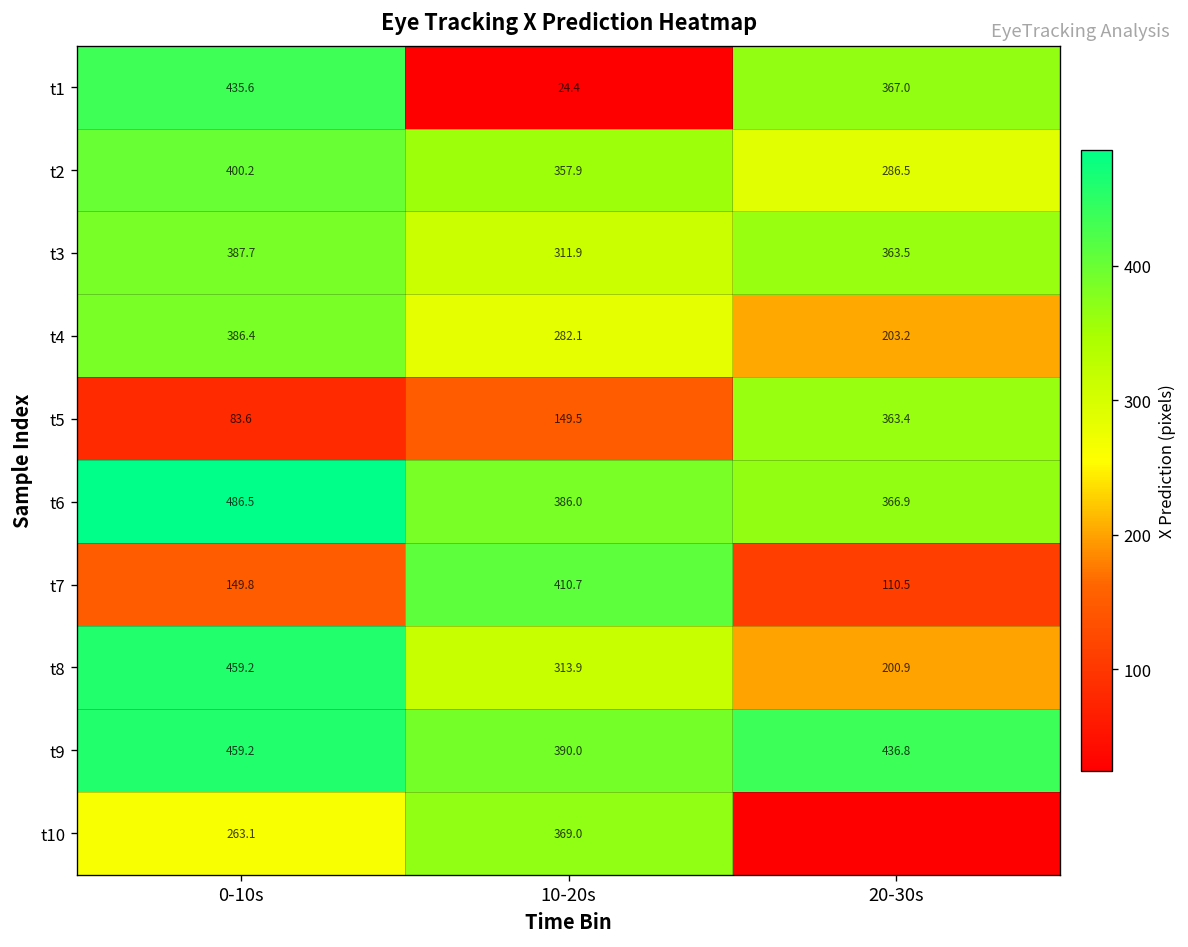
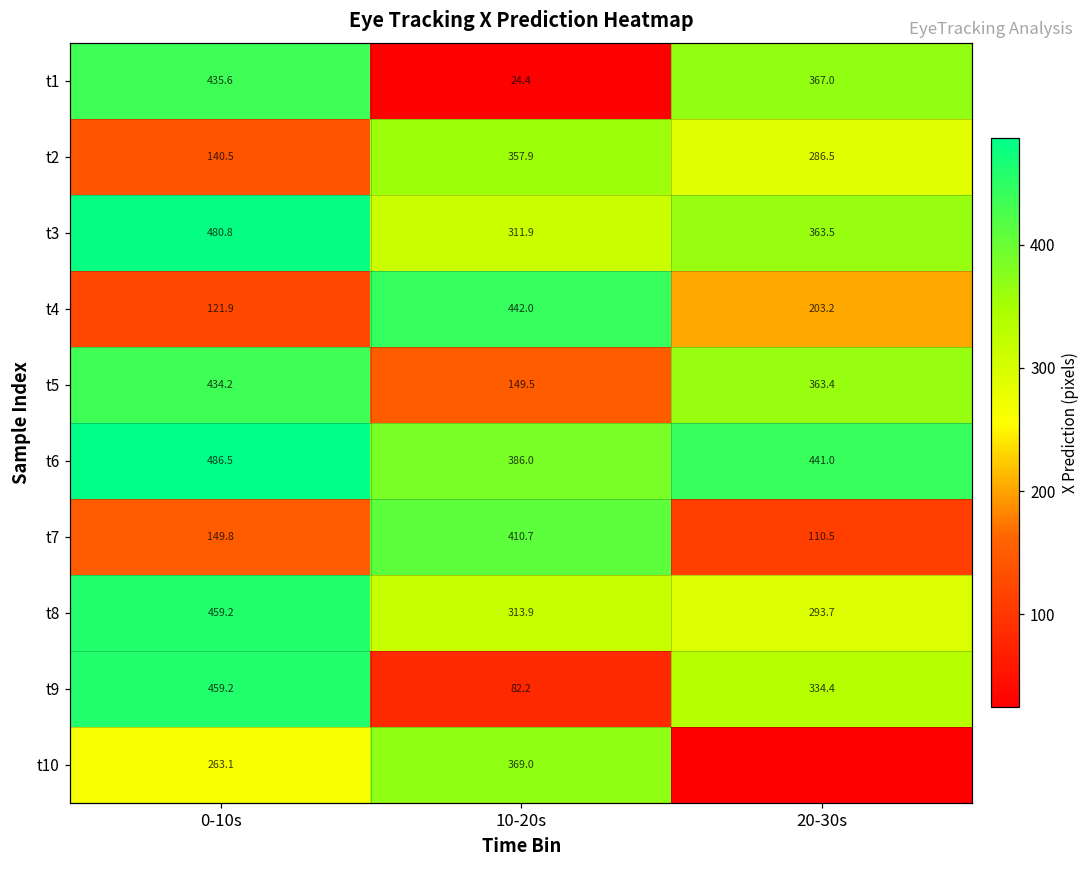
  {
    "t1": {
      "0-10s": 435.6,
      "10-20s": 24.4,
      "20-30s": 367.0
    },
    "t2": {
-     "0-10s": 400.2,
+     "0-10s": 140.5,
      "10-20s": 357.9,
      "20-30s": 286.5
    },
    "t3": {
-     "0-10s": 387.7,
+     "0-10s": 480.8,
      "10-20s": 311.9,
      "20-30s": 363.5
    },
    "t4": {
-     "0-10s": 386.4,
-     "10-20s": 282.1,
+     "0-10s": 121.9,
+     "10-20s": 442.0,
      "20-30s": 203.2
    },
    "t5": {
-     "0-10s": 83.6,
+     "0-10s": 434.2,
      "10-20s": 149.5,
      "20-30s": 363.4
    },
    "t6": {
      "0-10s": 486.5,
      "10-20s": 386.0,
-     "20-30s": 366.9
+     "20-30s": 441.0
    },
    "t7": {
      "0-10s": 149.8,
      "10-20s": 410.7,
      "20-30s": 110.5
    },
    "t8": {
      "0-10s": 459.2,
      "10-20s": 313.9,
-     "20-30s": 200.9
+     "20-30s": 293.7
    },
    "t9": {
      "0-10s": 459.2,
-     "10-20s": 390.0,
-     "20-30s": 436.8
+     "10-20s": 82.2,
+     "20-30s": 334.4
    },
    "t10": {
      "0-10s": 263.1,
      "10-20s": 369.0
    }
  }
